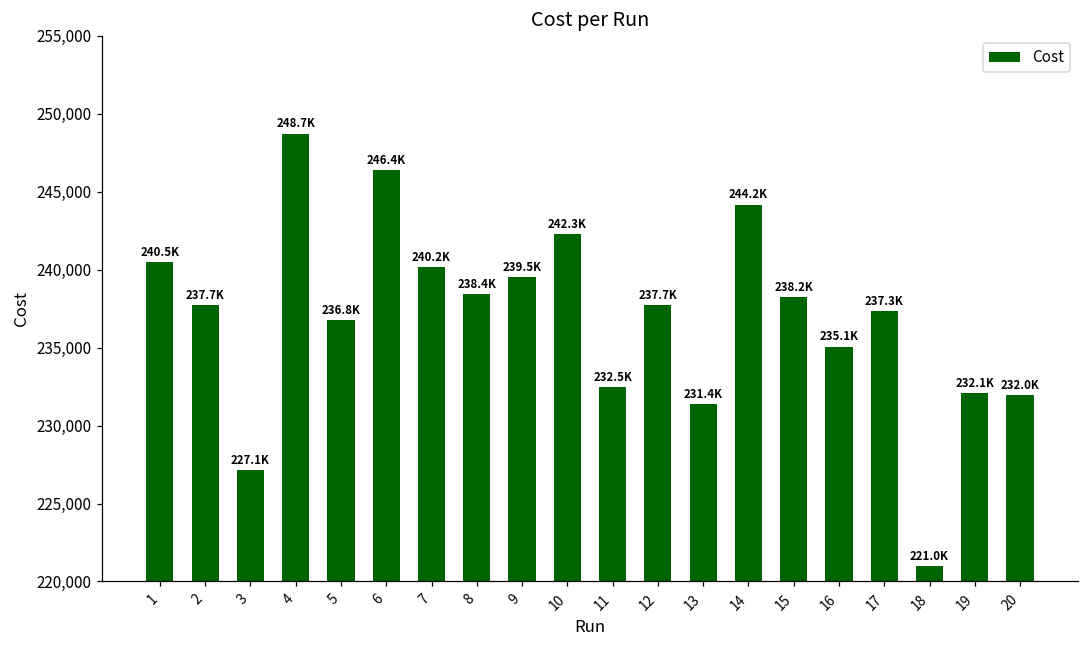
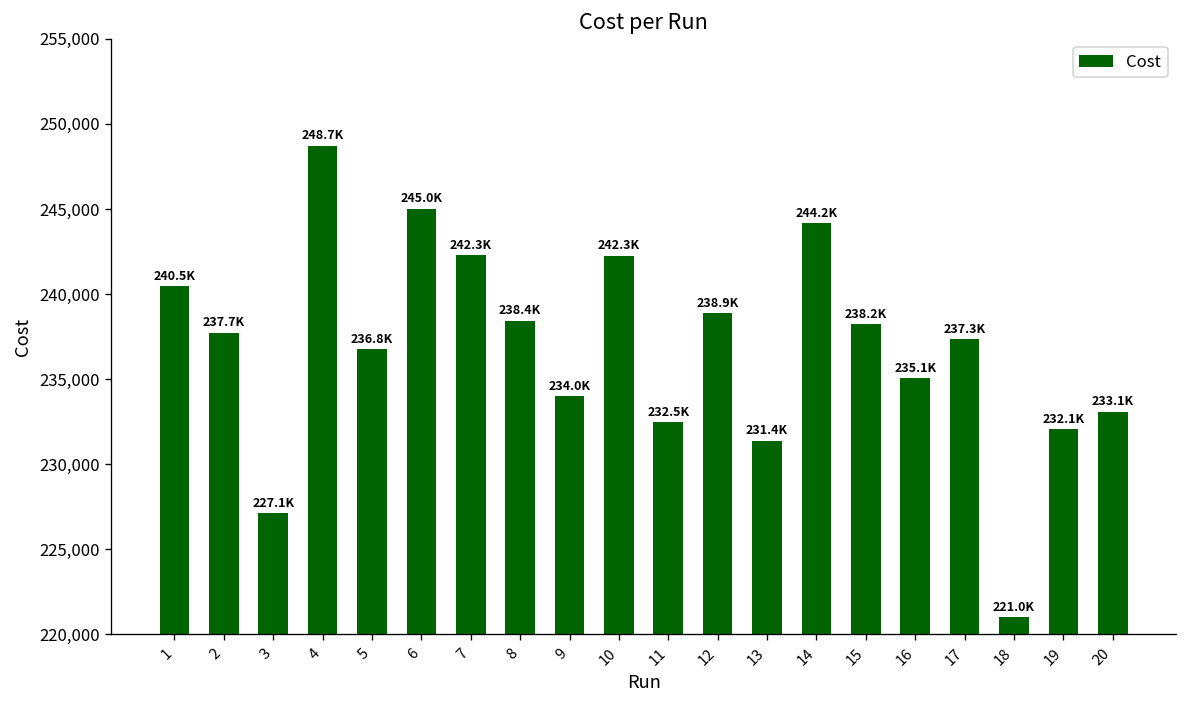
  {
    "1": "240.5K",
    "2": "237.7K",
    "3": "227.1K",
    "4": "248.7K",
    "5": "236.8K",
-   "6": "246.4K",
-   "7": "240.2K",
+   "6": "245.0K",
+   "7": "242.3K",
    "8": "238.4K",
-   "9": "239.5K",
+   "9": "234.0K",
    "10": "242.3K",
    "11": "232.5K",
-   "12": "237.7K",
+   "12": "238.9K",
    "13": "231.4K",
    "14": "244.2K",
    "15": "238.2K",
    "16": "235.1K",
    "17": "237.3K",
    "18": "221.0K",
    "19": "232.1K",
-   "20": "232.0K"
+   "20": "233.1K"
  }
